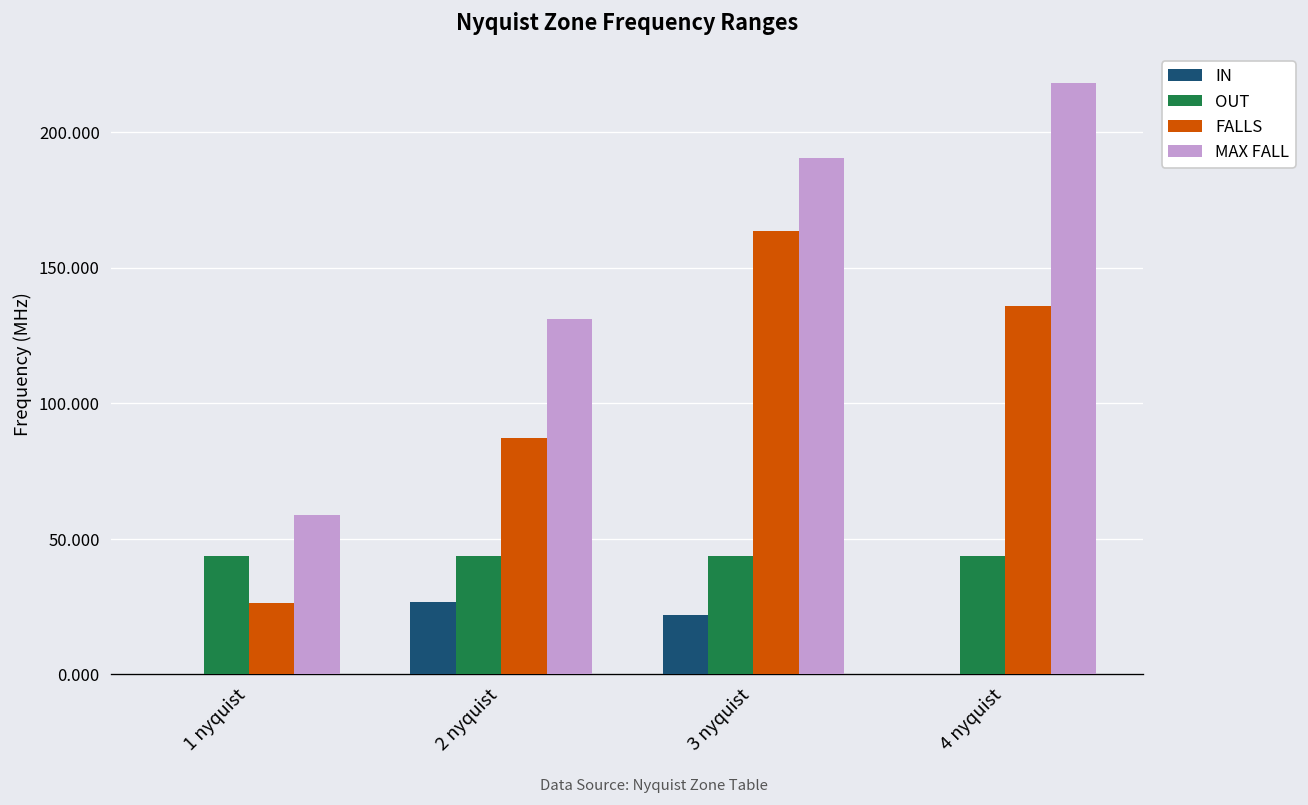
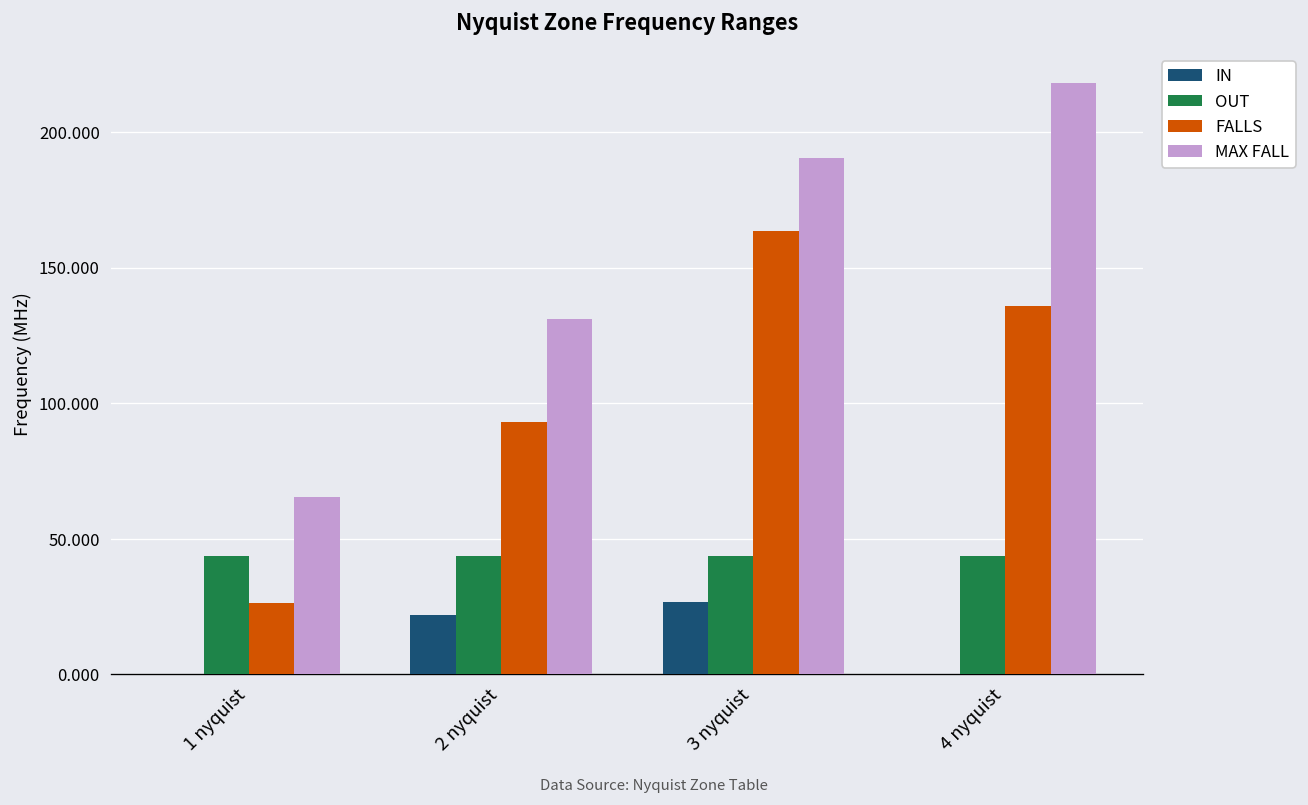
  {
    "IN": {
      "1 nyquist": 0,
-     "2 nyquist": 27,
-     "3 nyquist": 22,
+     "2 nyquist": 22,
+     "3 nyquist": 27,
      "4 nyquist": 0
    },
    "OUT": {
      "1 nyquist": 44,
      "2 nyquist": 44,
      "3 nyquist": 44,
      "4 nyquist": 44
    },
    "FALLS": {
      "1 nyquist": 26,
-     "2 nyquist": 87,
+     "2 nyquist": 93,
      "3 nyquist": 163,
      "4 nyquist": 136
    },
    "MAX FALL": {
-     "1 nyquist": 59,
+     "1 nyquist": 65,
      "2 nyquist": 131,
      "3 nyquist": 190,
      "4 nyquist": 218
    }
  }
